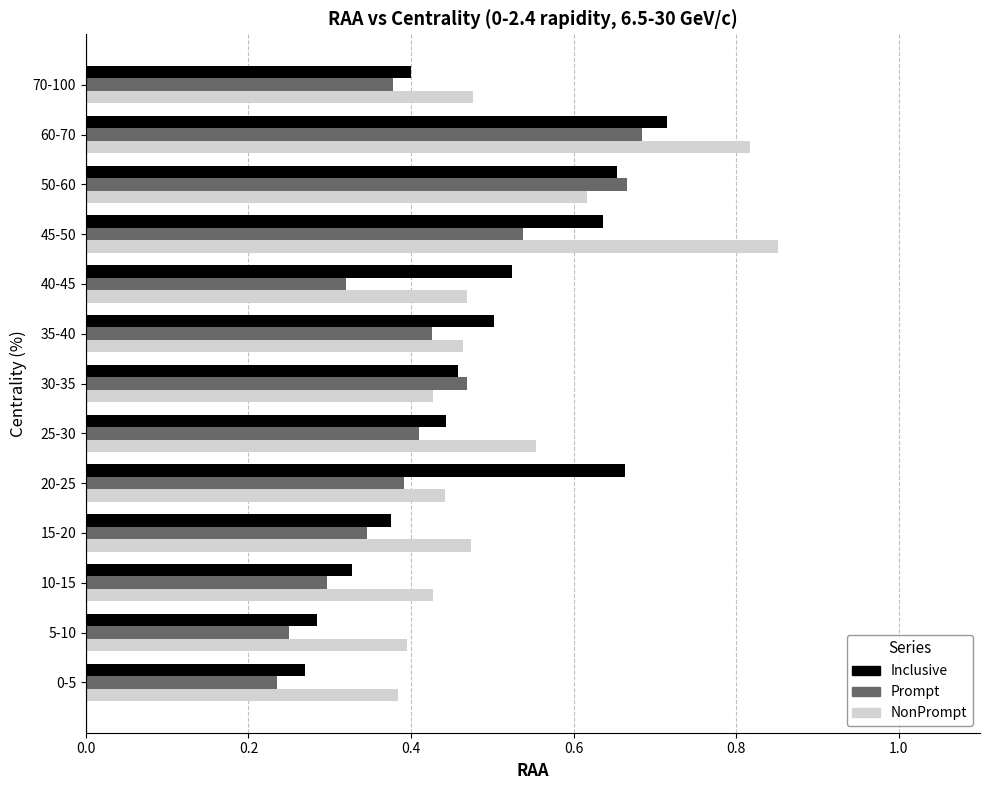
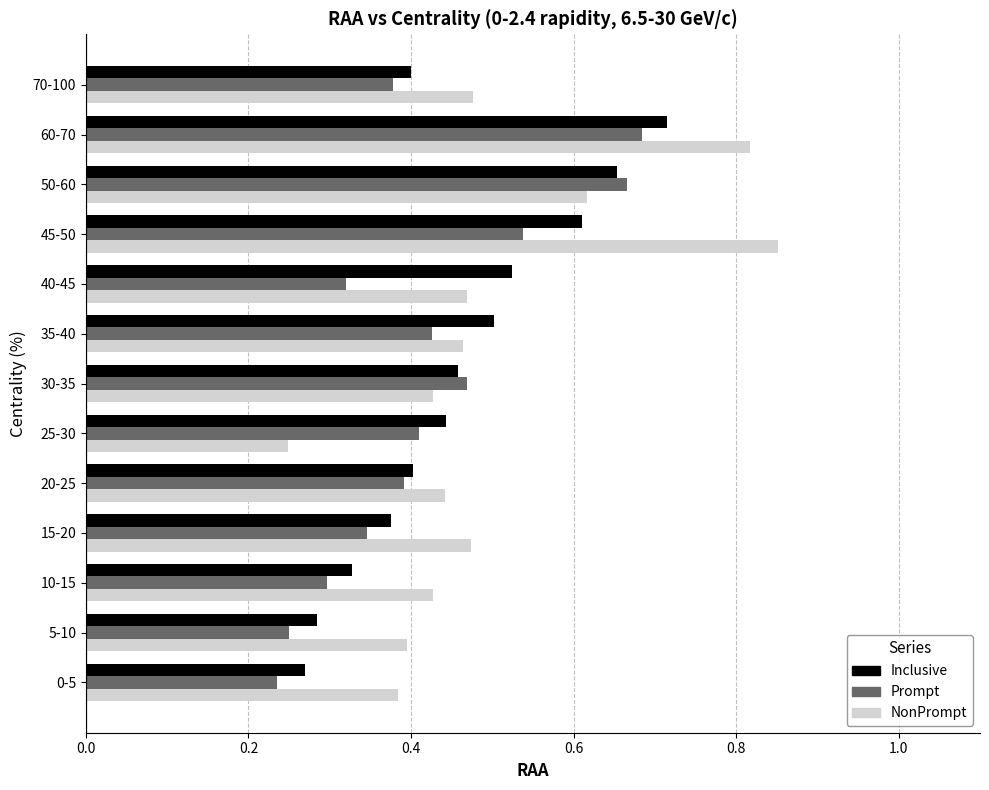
  {
    "Inclusive": {
      "70-100": 0.40,
      "60-70": 0.71,
      "50-60": 0.65,
-     "45-50": 0.64,
+     "45-50": 0.61,
      "40-45": 0.52,
      "35-40": 0.50,
      "30-35": 0.46,
      "25-30": 0.44,
-     "20-25": 0.66,
+     "20-25": 0.40,
      "15-20": 0.38,
      "10-15": 0.33,
      "5-10": 0.28,
      "0-5": 0.27
    },
    "Prompt": {
      "70-100": 0.38,
      "60-70": 0.68,
      "50-60": 0.67,
      "45-50": 0.54,
      "40-45": 0.32,
      "35-40": 0.43,
      "30-35": 0.47,
      "25-30": 0.41,
      "20-25": 0.39,
      "15-20": 0.35,
      "10-15": 0.30,
      "5-10": 0.25,
      "0-5": 0.24
    },
    "NonPrompt": {
      "70-100": 0.48,
      "60-70": 0.82,
      "50-60": 0.62,
      "45-50": 0.85,
      "40-45": 0.47,
      "35-40": 0.46,
      "30-35": 0.43,
-     "25-30": 0.55,
+     "25-30": 0.25,
      "20-25": 0.44,
      "15-20": 0.47,
      "10-15": 0.43,
      "5-10": 0.39,
      "0-5": 0.38
    }
  }
